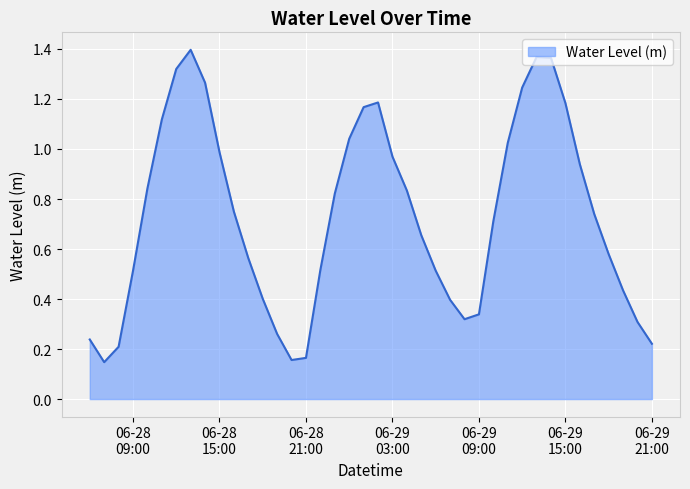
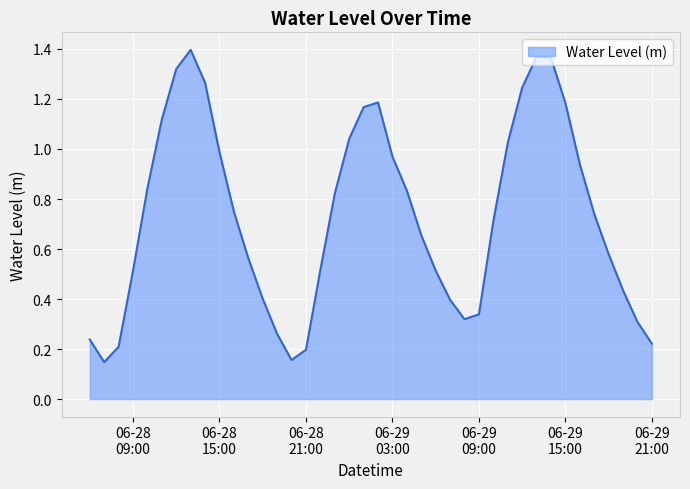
  {
    "06-28 09:00": 0.51,
    "06-28 15:00": 0.99,
-   "06-28 21:00": 0.16,
+   "06-28 21:00": 0.20,
    "06-29 03:00": 0.97,
    "06-29 09:00": 0.34,
    "06-29 15:00": 1.18,
    "06-29 21:00": 0.22
  }
